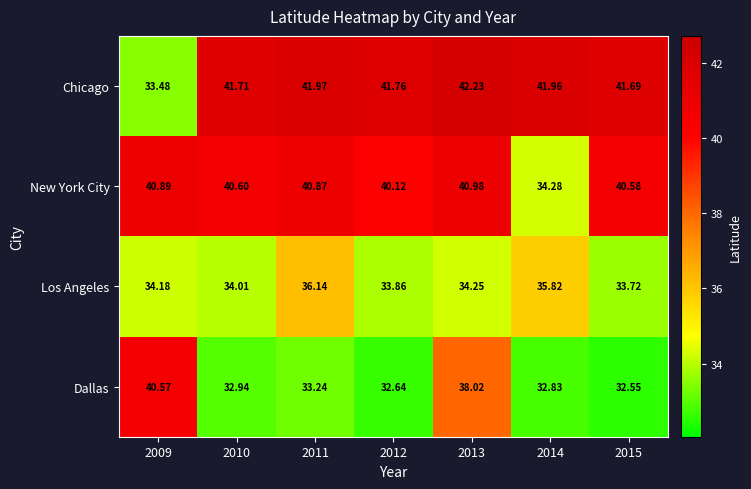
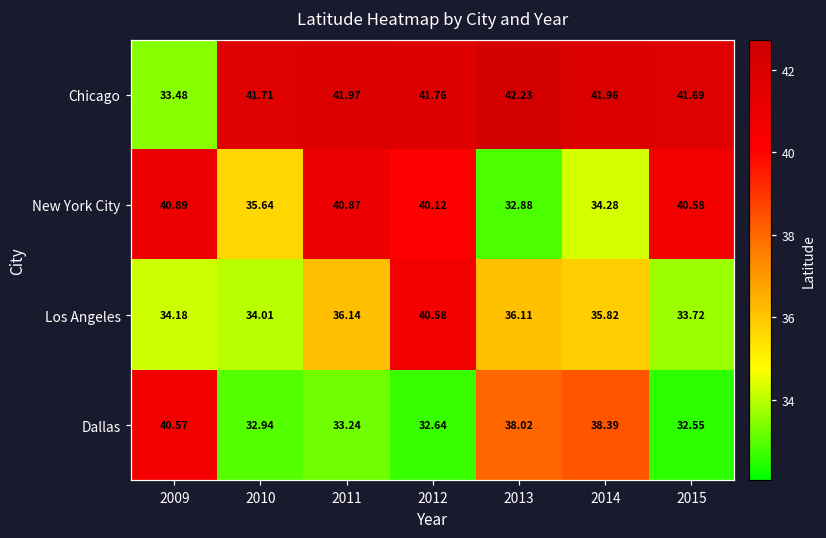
  {
    "Chicago": {
      "2009": 33.48,
      "2010": 41.71,
      "2011": 41.97,
      "2012": 41.76,
      "2013": 42.23,
      "2014": 41.96,
      "2015": 41.69
    },
    "New York City": {
      "2009": 40.89,
-     "2010": 40.60,
+     "2010": 35.64,
      "2011": 40.87,
      "2012": 40.12,
-     "2013": 40.98,
+     "2013": 32.88,
      "2014": 34.28,
      "2015": 40.58
    },
    "Los Angeles": {
      "2009": 34.18,
      "2010": 34.01,
      "2011": 36.14,
-     "2012": 33.86,
-     "2013": 34.25,
+     "2012": 40.58,
+     "2013": 36.11,
      "2014": 35.82,
      "2015": 33.72
    },
    "Dallas": {
      "2009": 40.57,
      "2010": 32.94,
      "2011": 33.24,
      "2012": 32.64,
      "2013": 38.02,
-     "2014": 32.83,
+     "2014": 38.39,
      "2015": 32.55
    }
  }
